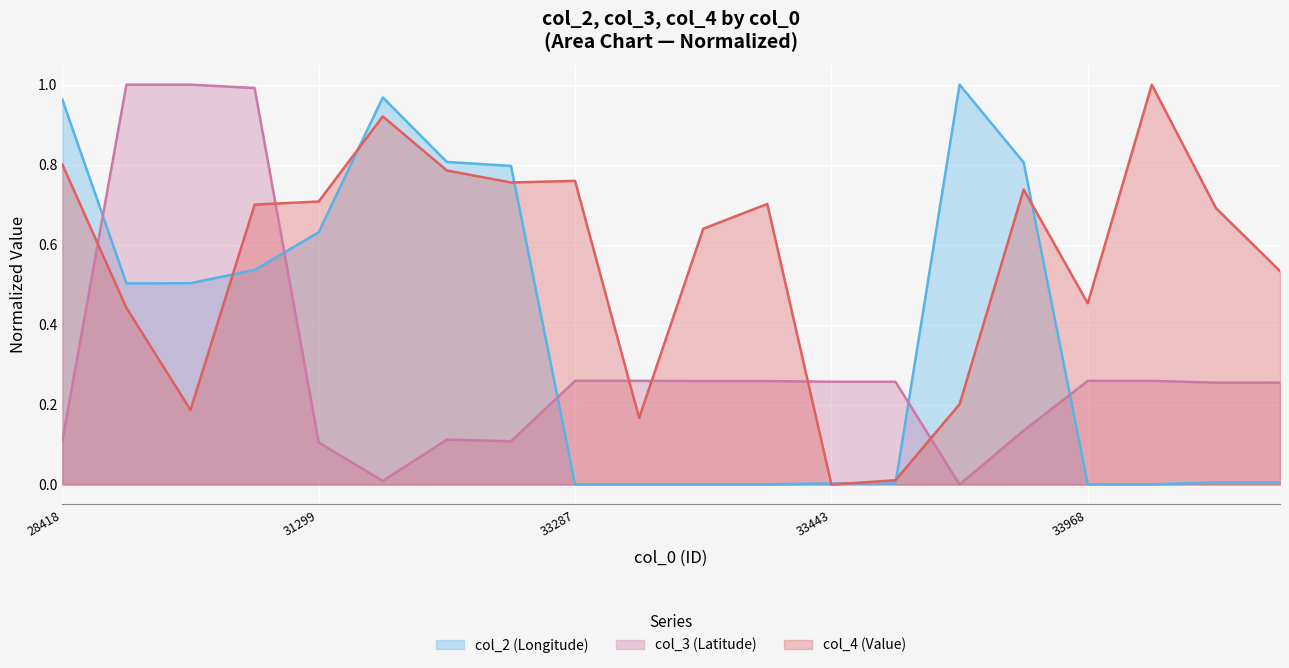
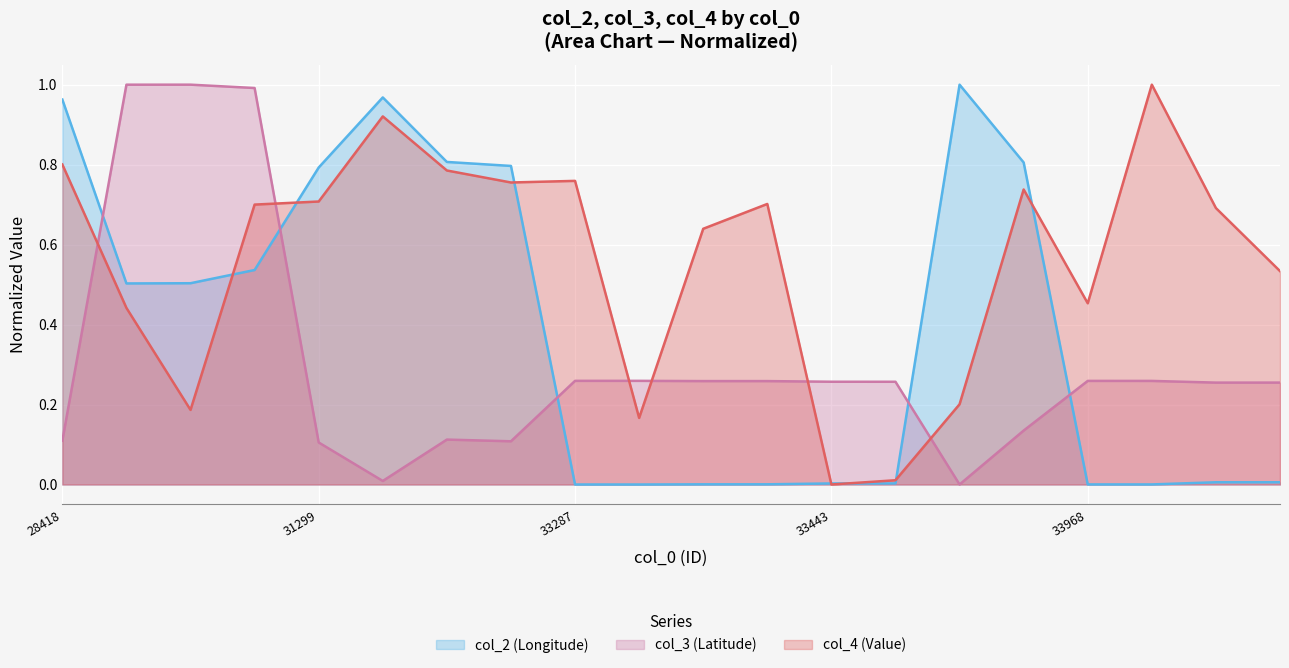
  {
    "col_2 (Longitude)": {
      "28418": 0.96,
-     "31299": 0.63,
+     "31299": 0.79,
      "33287": 0.00,
      "33968": 0.00
    }
  }
